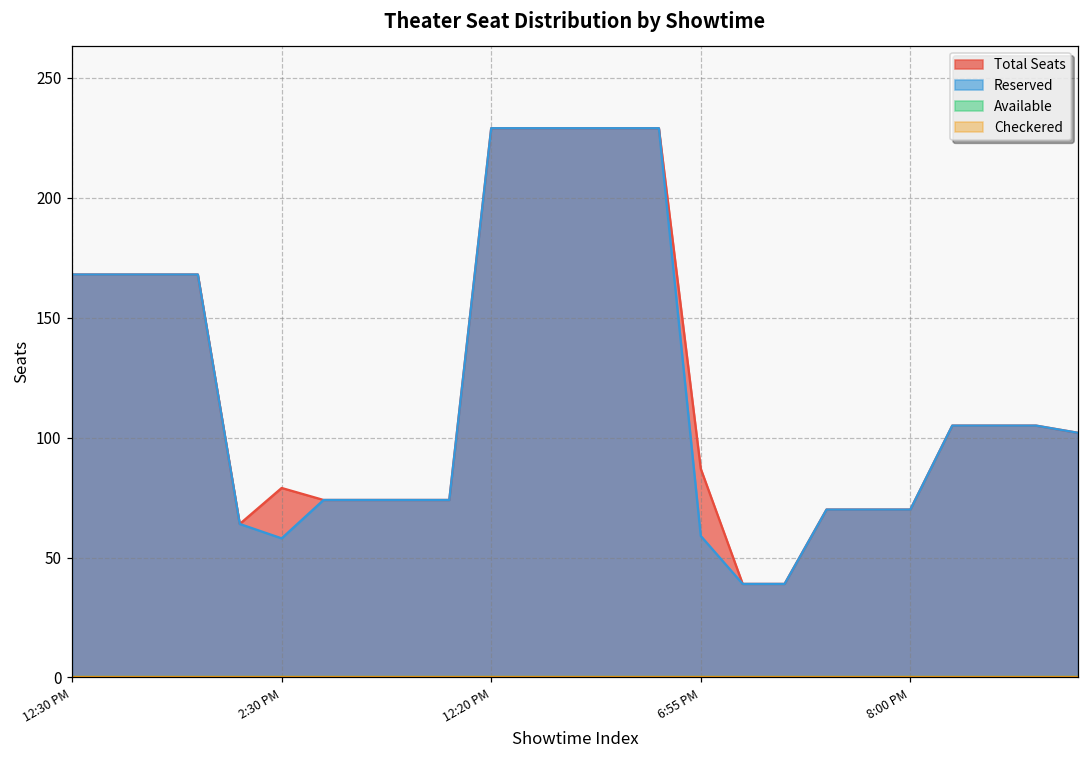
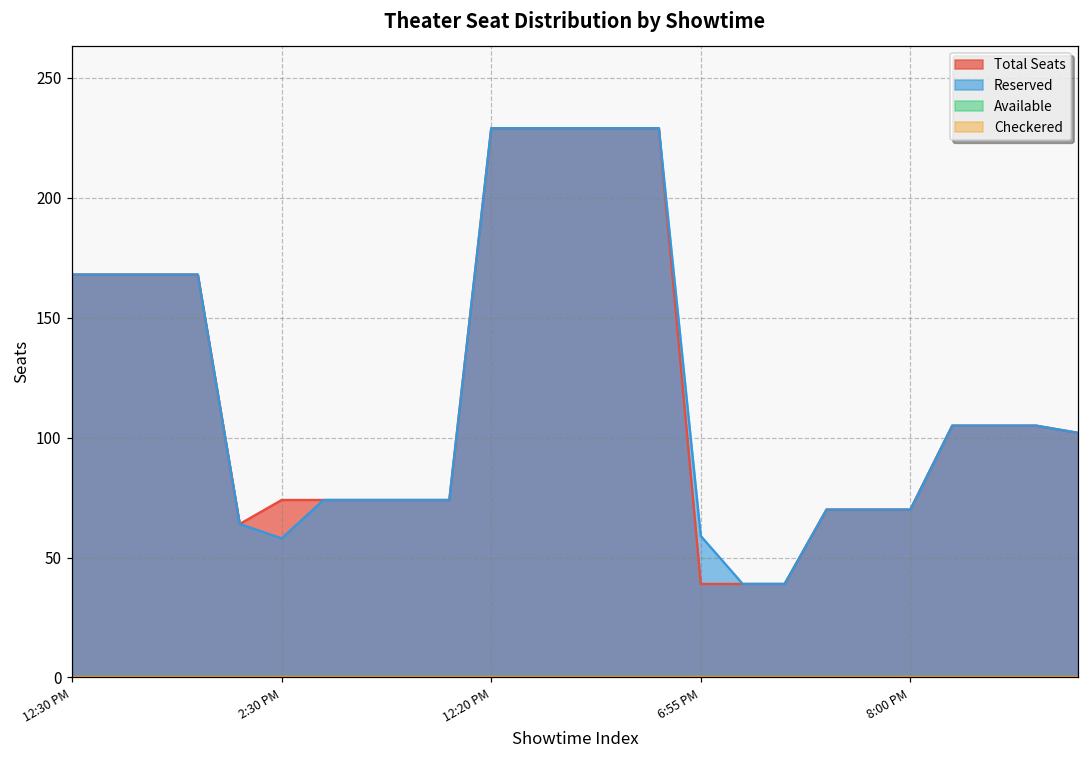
  {
    "Total Seats": {
-     "2:30 PM": 79,
-     "6:55 PM": 87
+     "2:30 PM": 74,
+     "6:55 PM": 39
    },
    "Reserved": {
      "2:30 PM": 58,
      "6:55 PM": 59
    },
    "Checkered": {
      "12:30 PM": 0,
      "2:30 PM": 0,
      "12:20 PM": 0,
      "6:55 PM": 0
    }
  }
